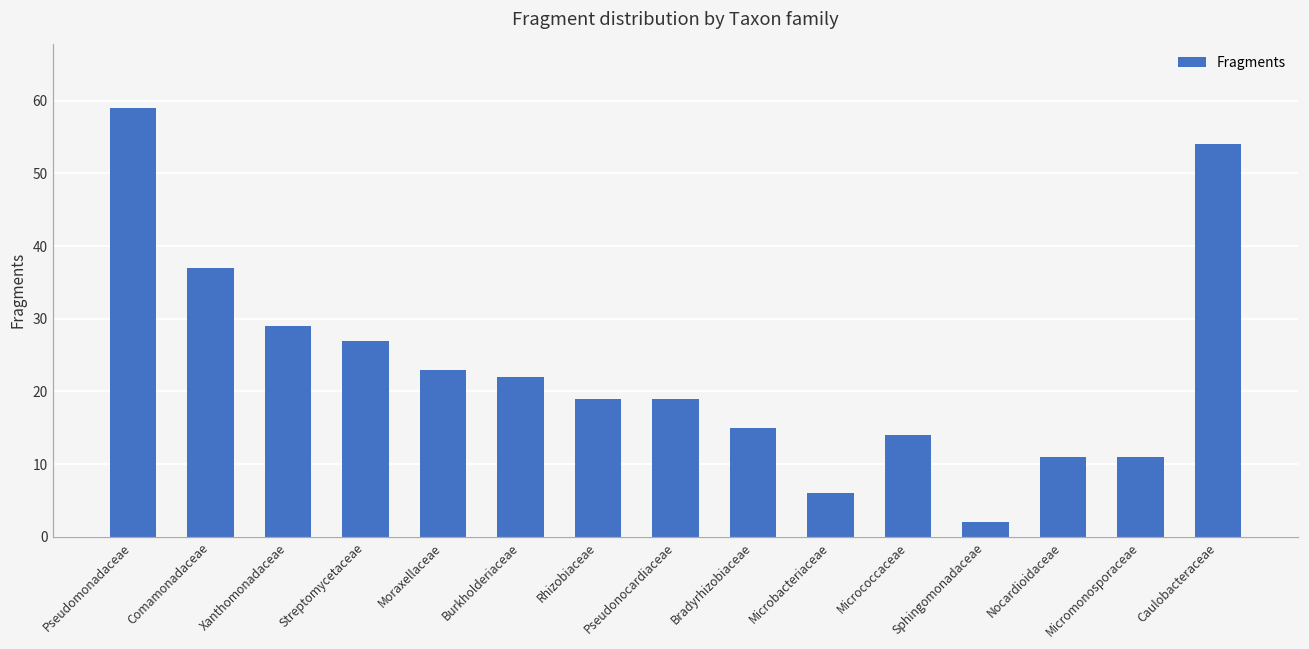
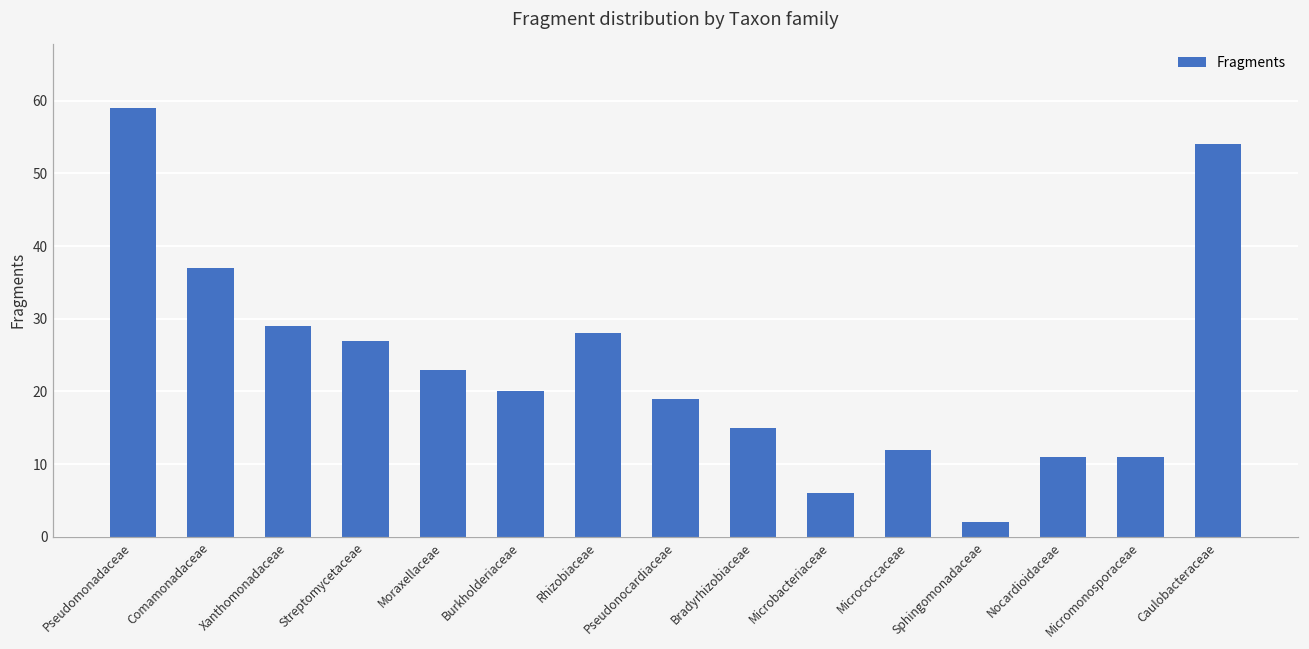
  {
    "Pseudomonadaceae": 59,
    "Comamonadaceae": 37,
    "Xanthomonadaceae": 29,
    "Streptomycetaceae": 27,
    "Moraxellaceae": 23,
-   "Burkholderiaceae": 22,
-   "Rhizobiaceae": 19,
+   "Burkholderiaceae": 20,
+   "Rhizobiaceae": 28,
    "Pseudonocardiaceae": 19,
    "Bradyrhizobiaceae": 15,
    "Microbacteriaceae": 6,
-   "Micrococcaceae": 14,
+   "Micrococcaceae": 12,
    "Sphingomonadaceae": 2,
    "Nocardioidaceae": 11,
    "Micromonosporaceae": 11,
    "Caulobacteraceae": 54
  }
